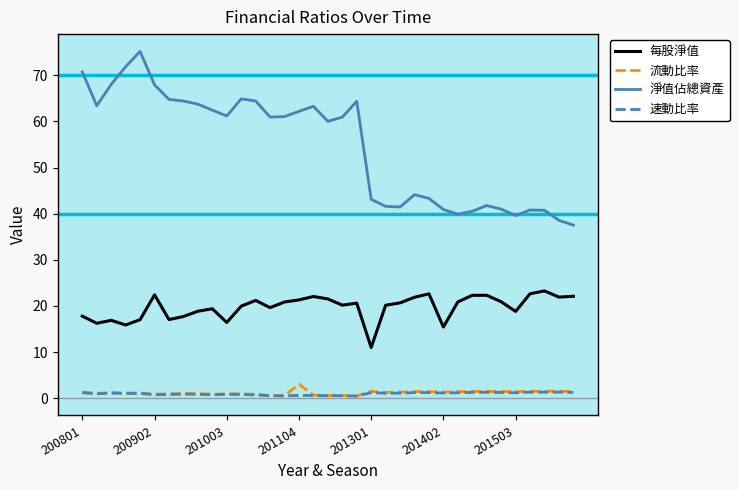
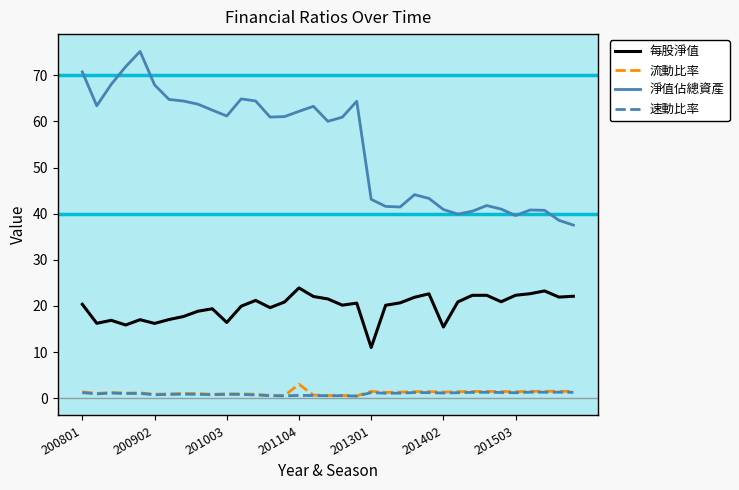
  {
    "每股淨值": {
-     "200801": 18,
-     "200902": 22,
+     "200801": 20,
+     "200902": 16,
      "201003": 16,
-     "201104": 21,
+     "201104": 24,
      "201301": 11,
      "201402": 15,
-     "201503": 19
+     "201503": 22
    },
    "流動比率": {
      "201104": 3
    }
  }
